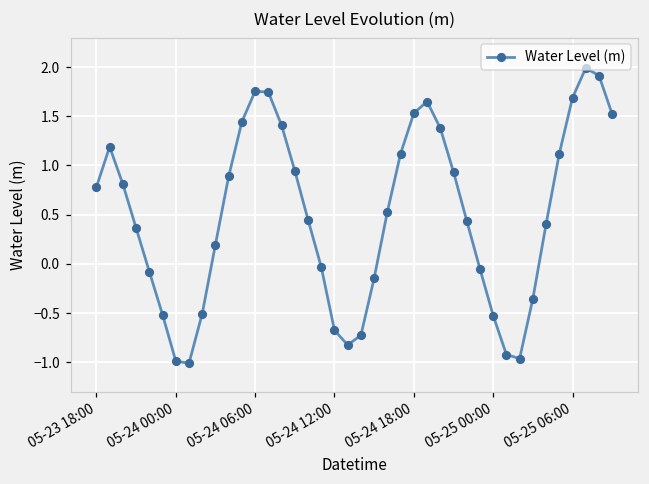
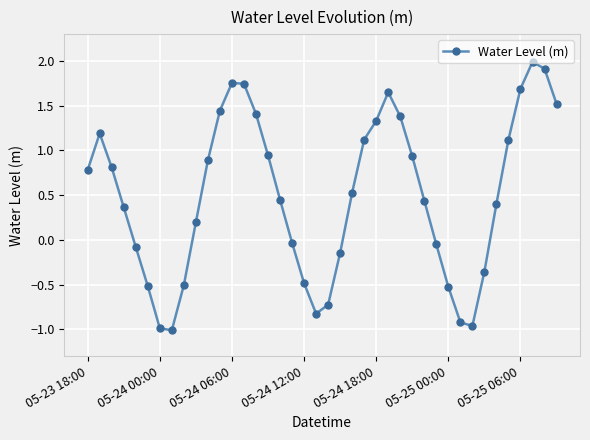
  {
    "05-23 18:00": 0.8,
    "05-24 00:00": -1.0,
    "05-24 06:00": 1.8,
-   "05-24 12:00": -0.7,
-   "05-24 18:00": 1.5,
+   "05-24 12:00": -0.5,
+   "05-24 18:00": 1.3,
    "05-25 00:00": -0.5,
    "05-25 06:00": 1.7
  }
